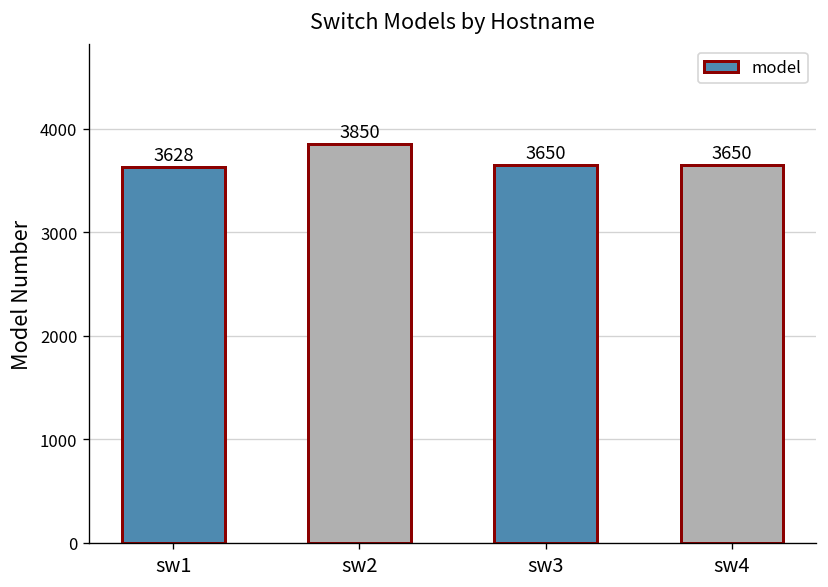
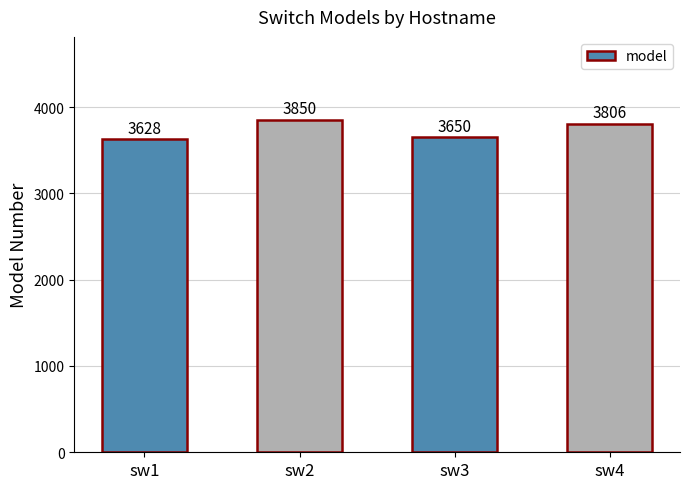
  {
    "sw1": 3628,
    "sw2": 3850,
    "sw3": 3650,
-   "sw4": 3650
+   "sw4": 3806
  }
